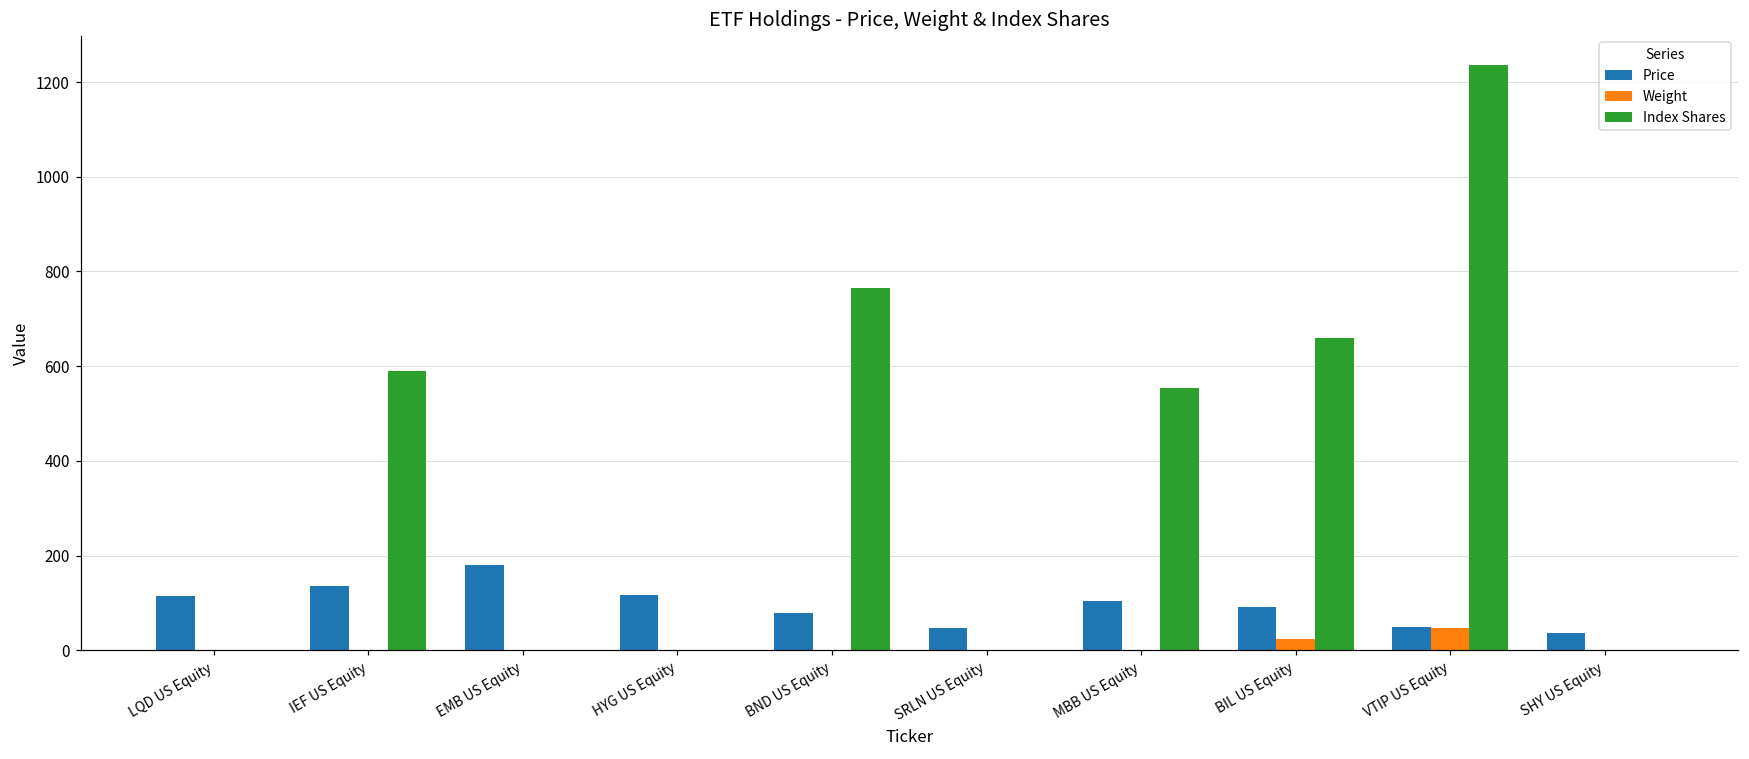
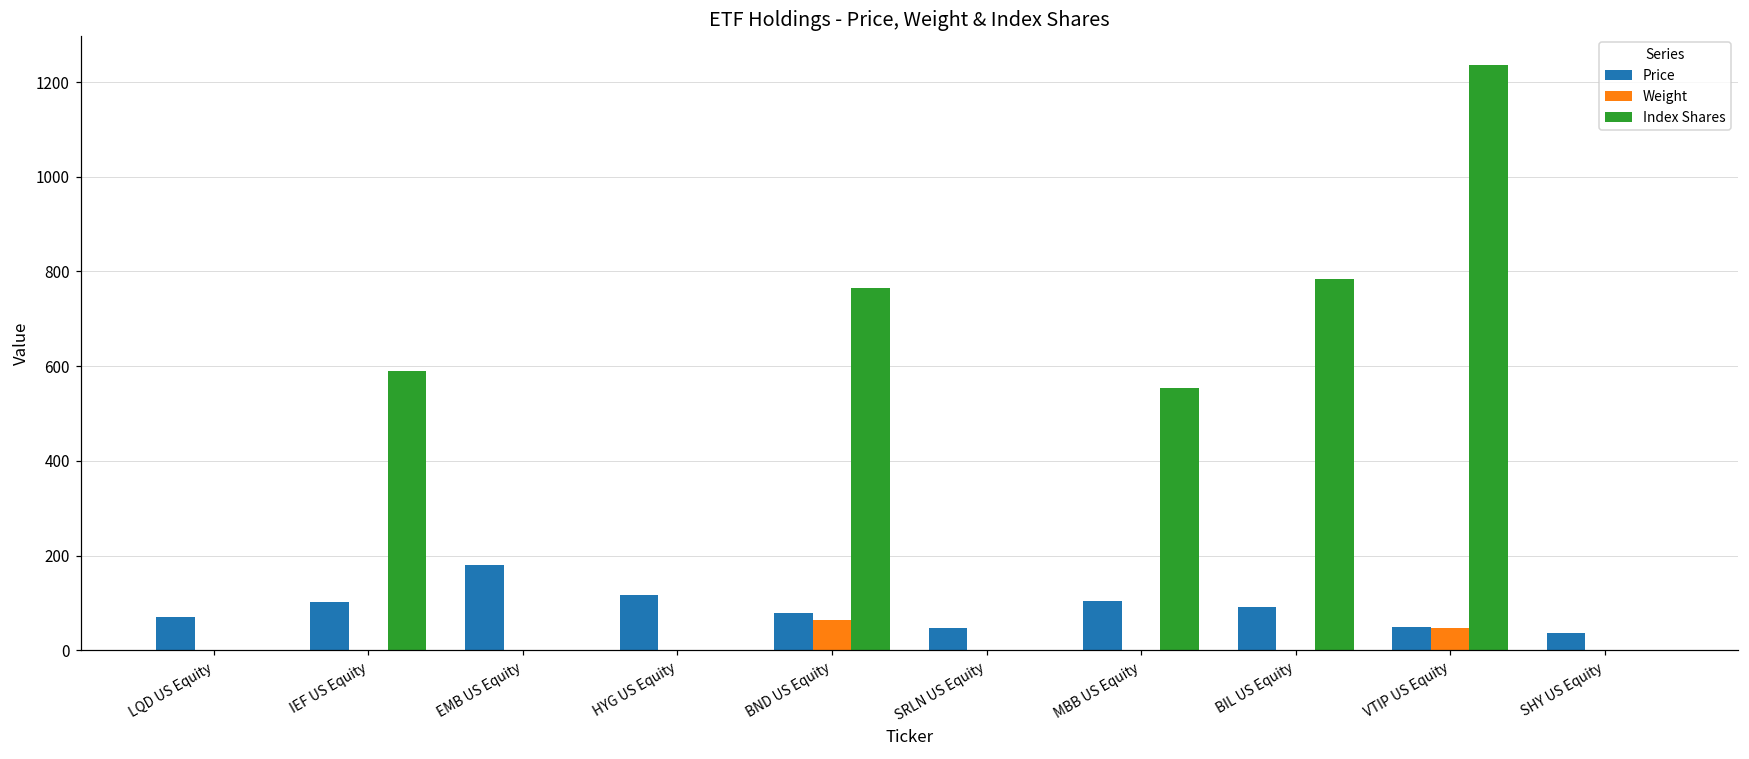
  {
    "Price": {
-     "LQD US Equity": 120,
-     "IEF US Equity": 140,
+     "LQD US Equity": 70,
+     "IEF US Equity": 100,
      "EMB US Equity": 180,
      "HYG US Equity": 120,
      "BND US Equity": 80,
      "SRLN US Equity": 50,
      "MBB US Equity": 100,
      "BIL US Equity": 90,
      "VTIP US Equity": 50,
      "SHY US Equity": 40
    },
    "Weight": {
      "LQD US Equity": 0,
      "EMB US Equity": 0,
      "HYG US Equity": 0,
-     "BND US Equity": 0,
+     "BND US Equity": 70,
      "SRLN US Equity": 0,
-     "BIL US Equity": 20,
+     "BIL US Equity": 0,
      "VTIP US Equity": 50,
      "SHY US Equity": 0
    },
    "Index Shares": {
      "LQD US Equity": 0,
      "IEF US Equity": 590,
      "EMB US Equity": 0,
      "HYG US Equity": 0,
      "BND US Equity": 760,
      "SRLN US Equity": 0,
      "MBB US Equity": 550,
-     "BIL US Equity": 660,
+     "BIL US Equity": 780,
      "VTIP US Equity": 1240,
      "SHY US Equity": 0
    }
  }
